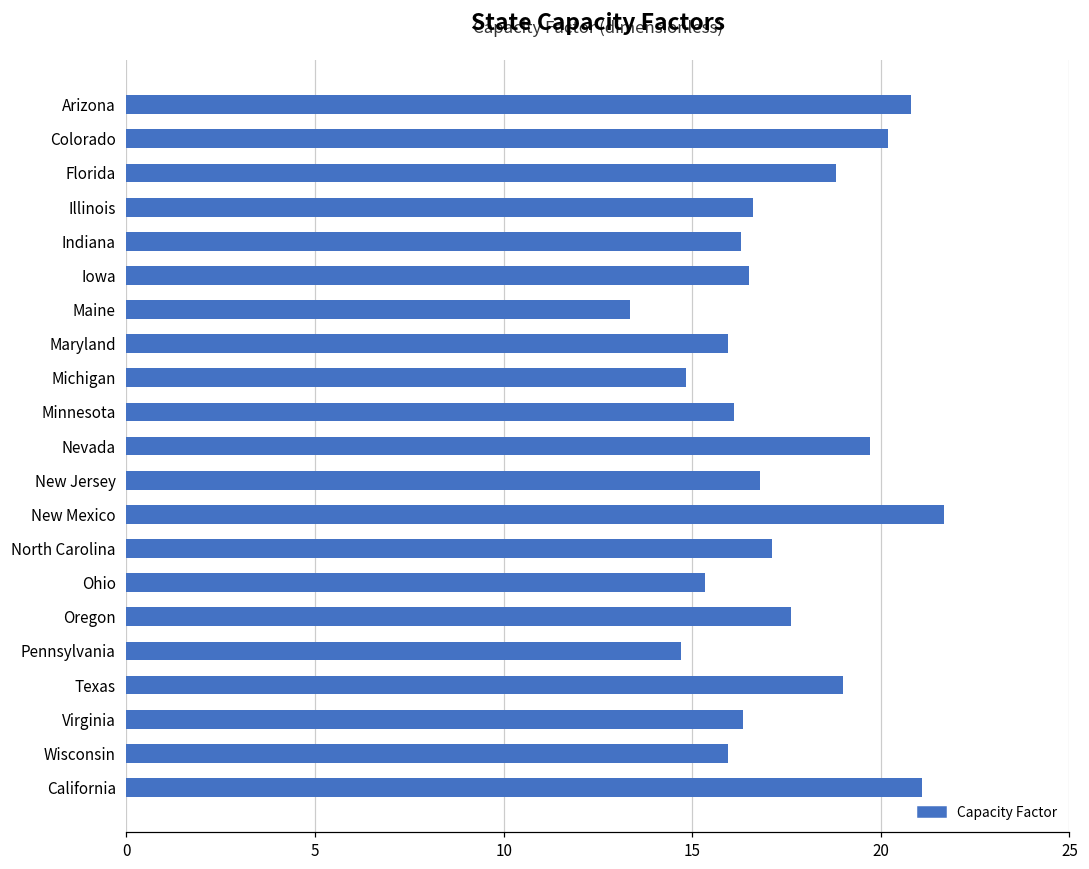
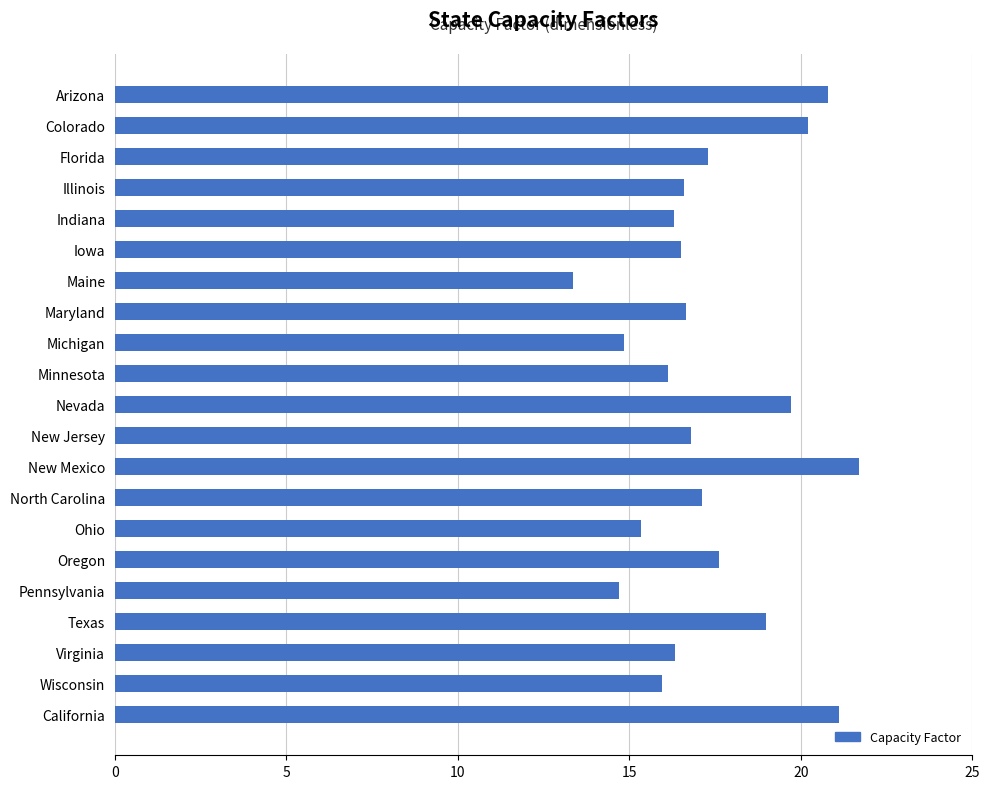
  {
    "Arizona": 20.8,
    "Colorado": 20.2,
-   "Florida": 18.8,
+   "Florida": 17.3,
    "Illinois": 16.6,
    "Indiana": 16.3,
    "Iowa": 16.5,
    "Maine": 13.4,
-   "Maryland": 15.9,
+   "Maryland": 16.7,
    "Michigan": 14.8,
    "Minnesota": 16.1,
    "Nevada": 19.7,
    "New Jersey": 16.8,
    "New Mexico": 21.7,
    "North Carolina": 17.1,
    "Ohio": 15.3,
    "Oregon": 17.6,
    "Pennsylvania": 14.7,
    "Texas": 19.0,
    "Virginia": 16.3,
    "Wisconsin": 15.9,
    "California": 21.1
  }
